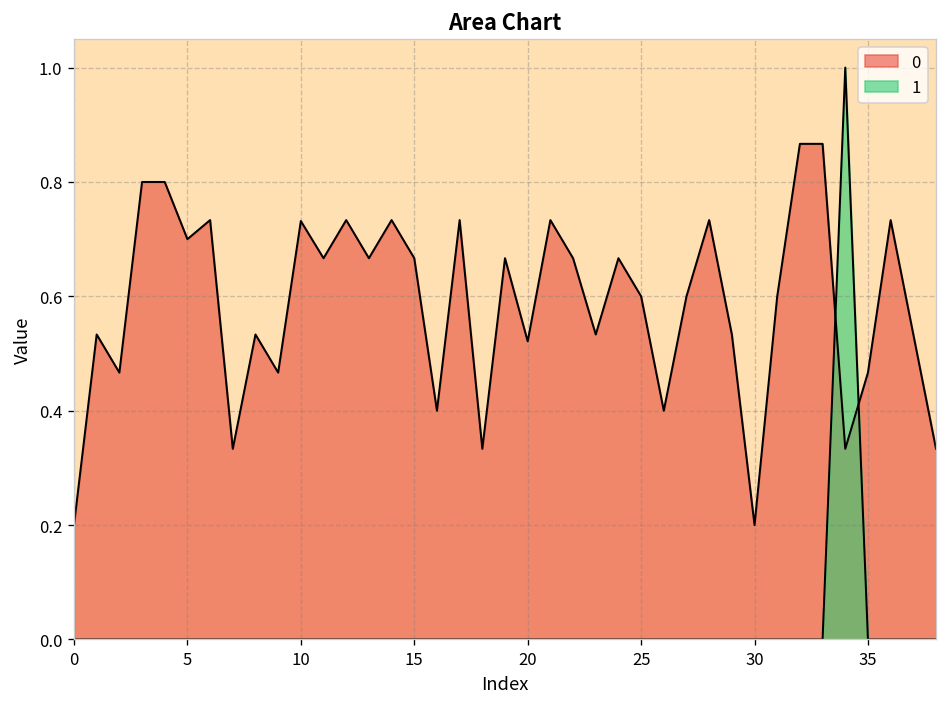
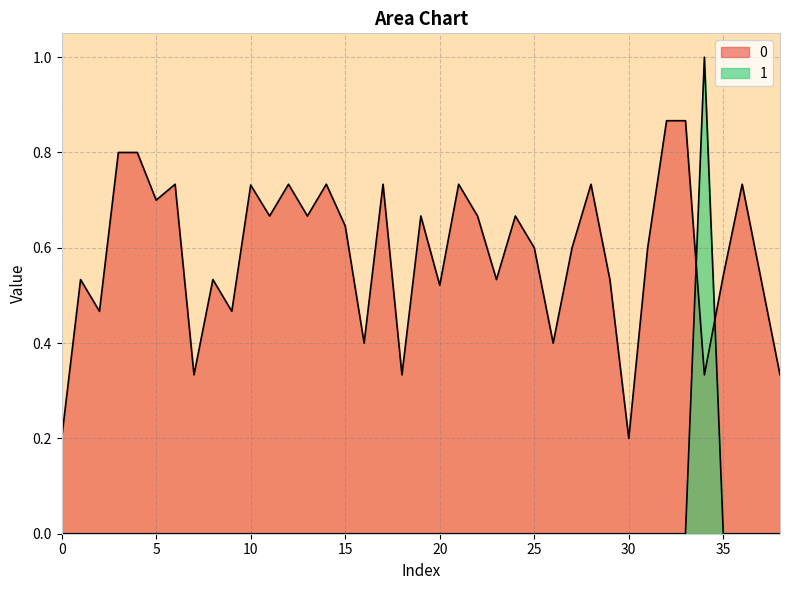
  {
    "0": {
      "0": 0.20,
      "5": 0.70,
      "10": 0.73,
-     "15": 0.67,
+     "15": 0.65,
      "20": 0.52,
      "25": 0.60,
      "30": 0.20,
-     "35": 0.47
+     "35": 0.54
    },
    "1": {
      "0": 0.00,
      "5": 0.00,
      "10": 0.00,
      "15": 0.00,
      "20": 0.00,
      "25": 0.00,
      "30": 0.00,
      "35": 0.00
    }
  }
